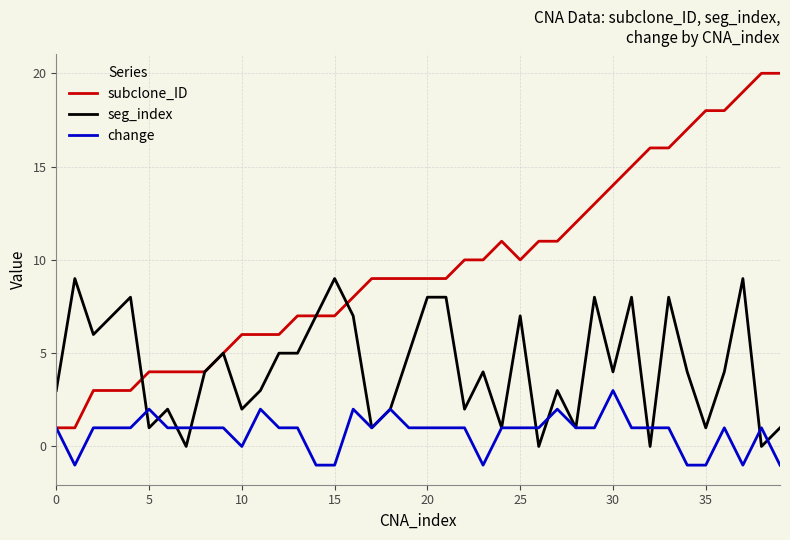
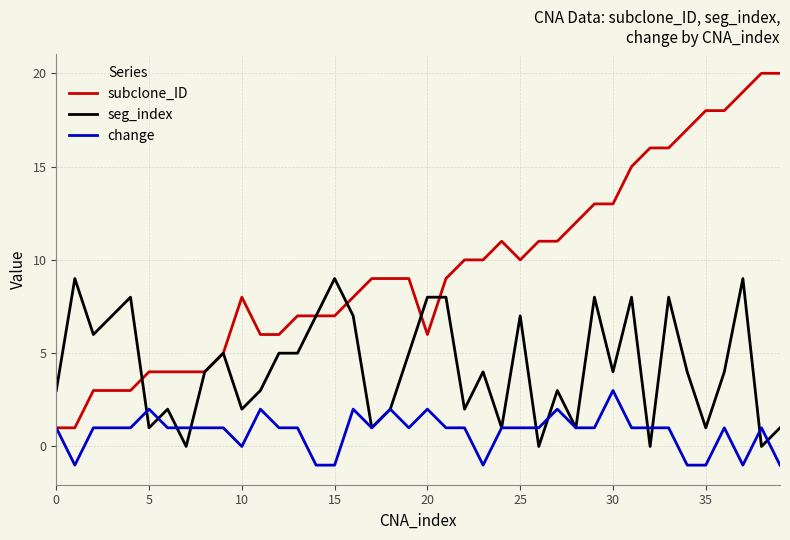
  {
    "subclone_ID": {
      "5": 4,
-     "10": 6,
+     "10": 8,
      "15": 7,
-     "20": 9,
+     "20": 6,
      "25": 10,
-     "30": 14,
+     "30": 13,
      "35": 18
    },
    "seg_index": {
      "0": 3,
      "5": 1,
      "10": 2,
      "15": 9,
      "20": 8,
      "25": 7,
      "30": 4,
      "35": 1
    },
    "change": {
      "5": 2,
      "10": 0,
      "15": -1,
-     "20": 1,
+     "20": 2,
      "25": 1,
      "30": 3,
      "35": -1
    }
  }
